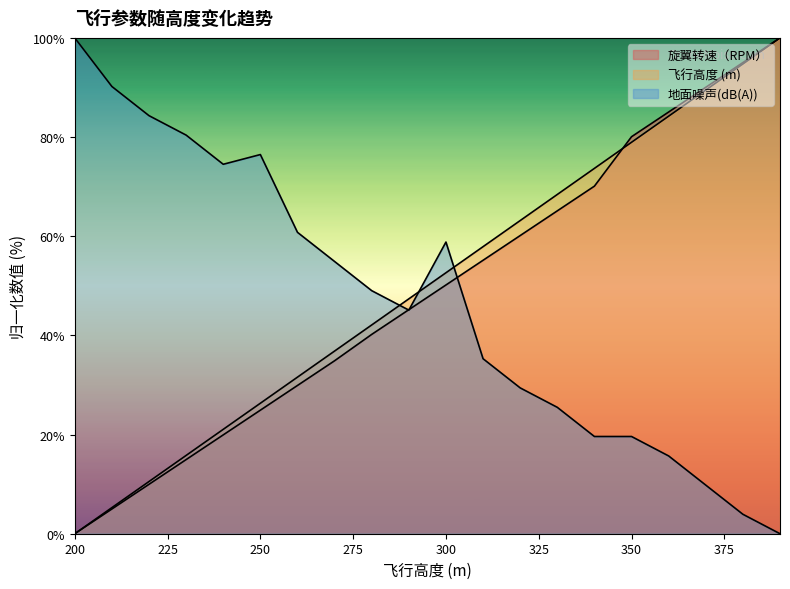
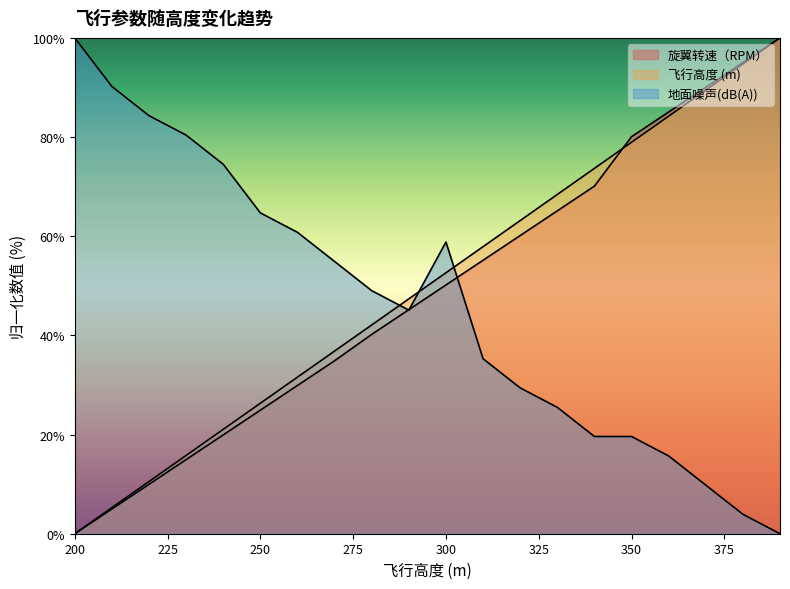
  {
    "地面噪声(dB(A))": {
      "200": "100%",
-     "250": "76%",
+     "250": "65%",
      "300": "59%",
      "350": "20%"
    }
  }
